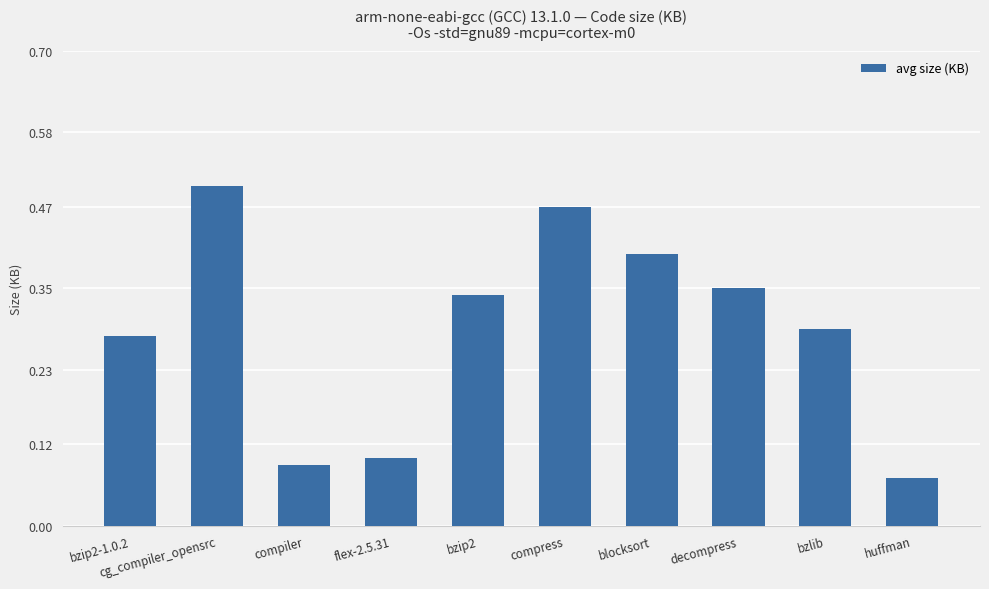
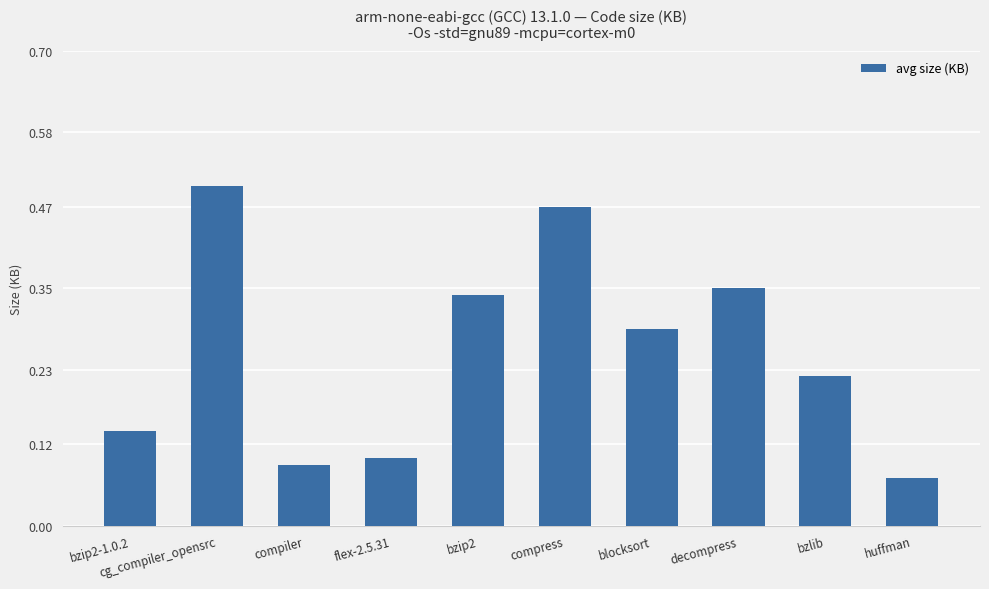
  {
-   "bzip2-1.0.2": 0.28,
+   "bzip2-1.0.2": 0.14,
    "cg_compiler_opensrc": 0.50,
    "compiler": 0.09,
    "flex-2.5.31": 0.10,
    "bzip2": 0.34,
    "compress": 0.47,
-   "blocksort": 0.40,
+   "blocksort": 0.29,
    "decompress": 0.35,
-   "bzlib": 0.29,
+   "bzlib": 0.22,
    "huffman": 0.07
  }
